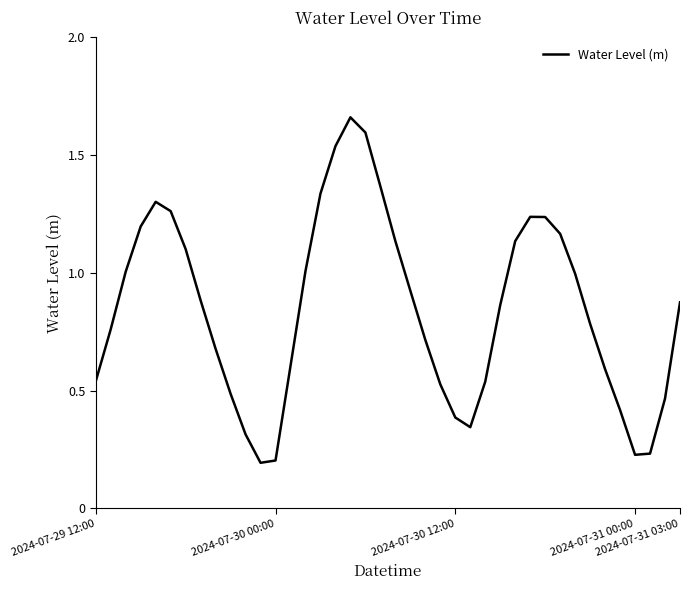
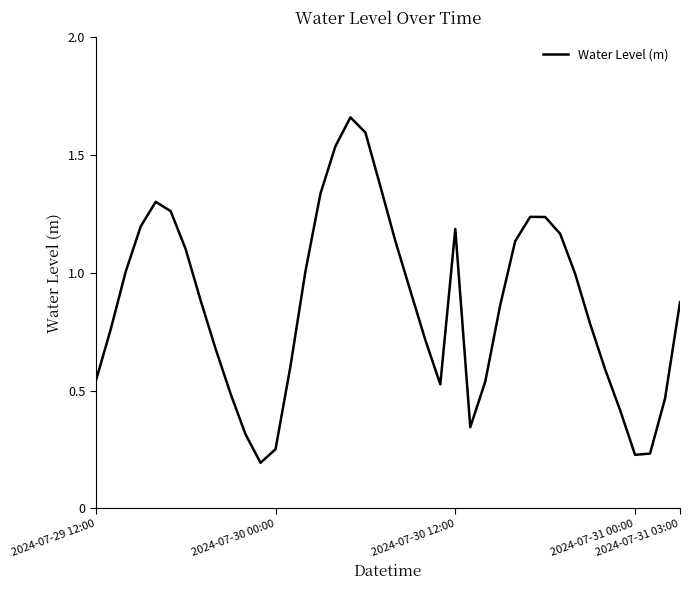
  {
    "2024-07-29 12:00": 0.54,
-   "2024-07-30 00:00": 0.20,
-   "2024-07-30 12:00": 0.39,
+   "2024-07-30 00:00": 0.25,
+   "2024-07-30 12:00": 1.19,
    "2024-07-31 00:00": 0.23,
    "2024-07-31 03:00": 0.87
  }
